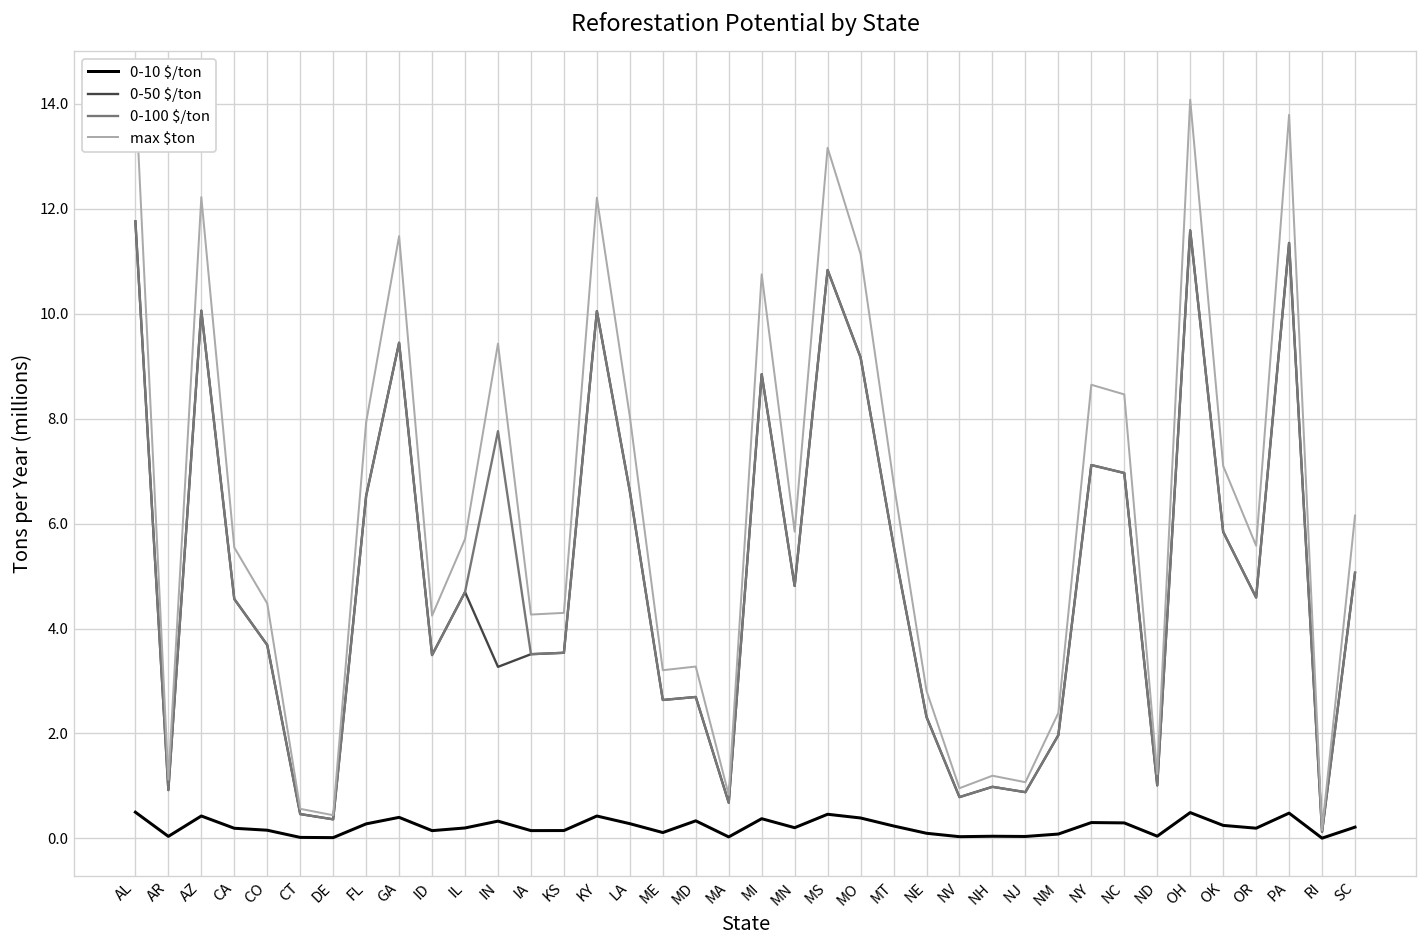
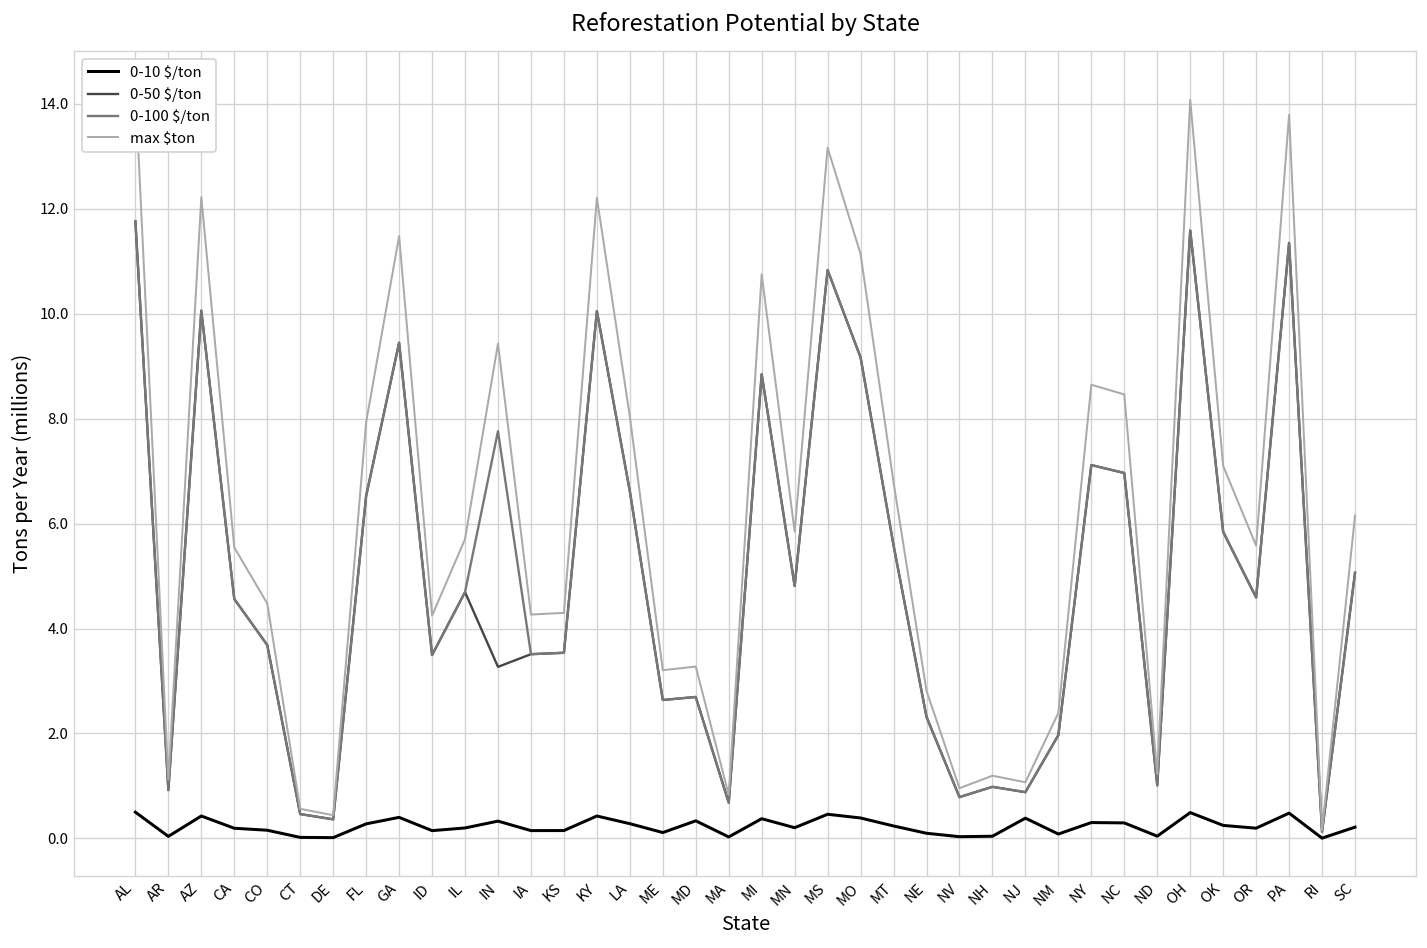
  {
    "0-10 $/ton": {
      "AL": 0.5,
      "AR": 0.0,
      "AZ": 0.4,
      "CA": 0.2,
      "CO": 0.2,
      "CT": 0.0,
      "DE": 0.0,
      "FL": 0.3,
      "GA": 0.4,
      "ID": 0.1,
      "IL": 0.2,
      "IN": 0.3,
      "IA": 0.1,
      "KS": 0.2,
      "KY": 0.4,
      "LA": 0.3,
      "ME": 0.1,
      "MD": 0.3,
      "MA": 0.0,
      "MI": 0.4,
      "MN": 0.2,
      "MS": 0.5,
      "MO": 0.4,
      "MT": 0.2,
      "NE": 0.1,
      "NV": 0.0,
      "NH": 0.0,
-     "NJ": 0.0,
+     "NJ": 0.4,
      "NM": 0.1,
      "NY": 0.3,
      "NC": 0.3,
      "ND": 0.0,
      "OH": 0.5,
      "OK": 0.2,
      "OR": 0.2,
      "PA": 0.5,
      "RI": 0.0,
      "SC": 0.2
    },
    "0-50 $/ton": {
      "IN": 3.3
    },
    "0-100 $/ton": {
      "IN": 7.8
    },
    "max $ton": {
      "AR": 1.1,
      "AZ": 12.2,
      "CA": 5.5,
      "CO": 4.5,
      "CT": 0.6,
      "DE": 0.4,
      "FL": 7.9,
      "GA": 11.5,
      "ID": 4.2,
      "IL": 5.7,
      "IN": 9.4,
      "IA": 4.3,
      "KS": 4.3,
      "KY": 12.2,
      "LA": 8.0,
      "ME": 3.2,
      "MD": 3.3,
      "MA": 0.8,
      "MI": 10.7,
      "MN": 5.8,
      "MS": 13.2,
      "MO": 11.1,
      "MT": 6.8,
      "NE": 2.8,
      "NV": 1.0,
      "NH": 1.2,
      "NJ": 1.1,
      "NM": 2.4,
      "NY": 8.6,
      "NC": 8.5,
      "ND": 1.2,
      "OH": 14.1,
      "OK": 7.1,
      "OR": 5.6,
      "PA": 13.8,
      "SC": 6.2
    }
  }
